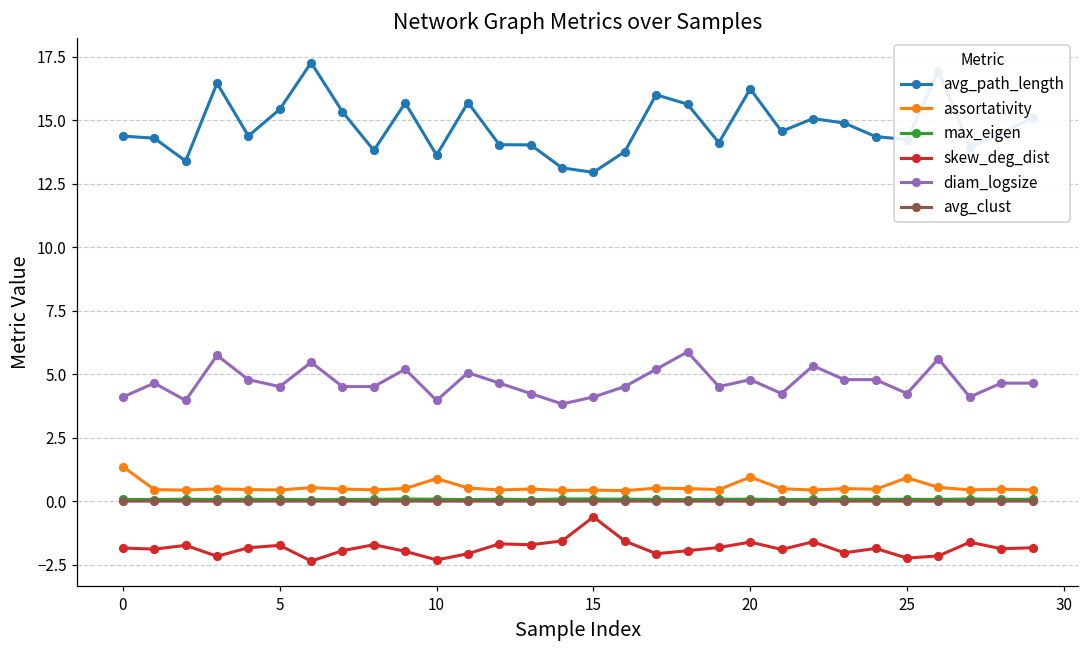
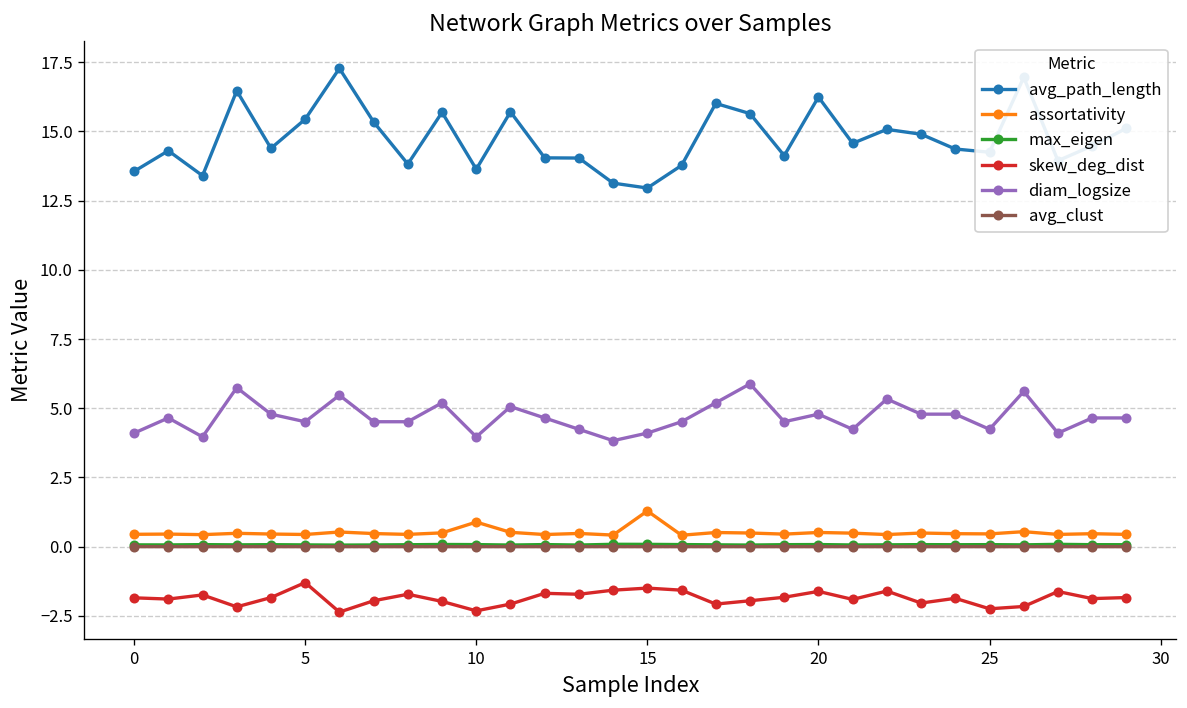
  {
    "avg_path_length": {
-     "0": 14.4,
+     "0": 13.6,
      "5": 15.4,
      "10": 13.6,
      "15": 13.0,
      "20": 16.2
    },
    "assortativity": {
-     "0": 1.4,
+     "0": 0.4,
      "5": 0.4,
      "10": 0.9,
-     "15": 0.4,
-     "20": 0.9,
-     "25": 0.9
+     "15": 1.3,
+     "20": 0.5,
+     "25": 0.5
    },
    "skew_deg_dist": {
      "0": -1.8,
-     "5": -1.7,
+     "5": -1.3,
      "10": -2.3,
-     "15": -0.6,
+     "15": -1.5,
      "20": -1.6,
      "25": -2.2
    },
    "diam_logsize": {
      "0": 4.1,
      "5": 4.5,
      "10": 4.0,
      "15": 4.1,
      "20": 4.8,
      "25": 4.2
    }
  }
